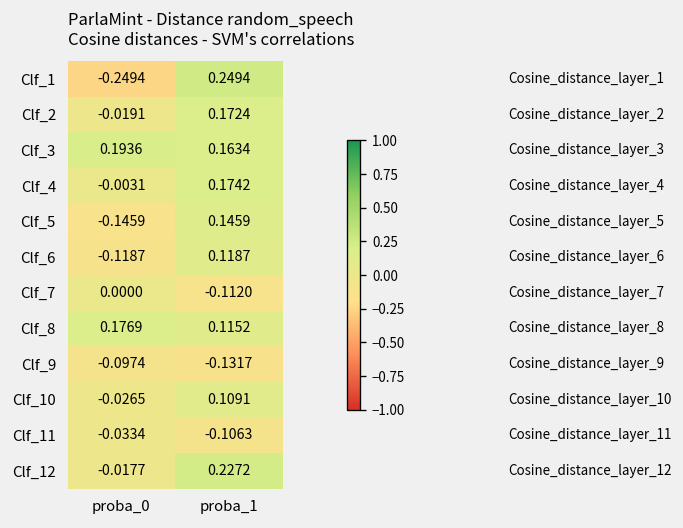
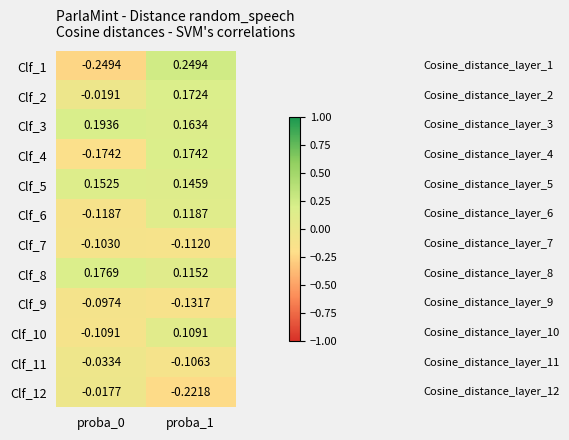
  {
    "Clf_1": {
      "proba_0": -0.2494,
      "proba_1": 0.2494
    },
    "Clf_2": {
      "proba_0": -0.0191,
      "proba_1": 0.1724
    },
    "Clf_3": {
      "proba_0": 0.1936,
      "proba_1": 0.1634
    },
    "Clf_4": {
-     "proba_0": -0.0031,
+     "proba_0": -0.1742,
      "proba_1": 0.1742
    },
    "Clf_5": {
-     "proba_0": -0.1459,
+     "proba_0": 0.1525,
      "proba_1": 0.1459
    },
    "Clf_6": {
      "proba_0": -0.1187,
      "proba_1": 0.1187
    },
    "Clf_7": {
-     "proba_0": 0.0000,
+     "proba_0": -0.1030,
      "proba_1": -0.1120
    },
    "Clf_8": {
      "proba_0": 0.1769,
      "proba_1": 0.1152
    },
    "Clf_9": {
      "proba_0": -0.0974,
      "proba_1": -0.1317
    },
    "Clf_10": {
-     "proba_0": -0.0265,
+     "proba_0": -0.1091,
      "proba_1": 0.1091
    },
    "Clf_11": {
      "proba_0": -0.0334,
      "proba_1": -0.1063
    },
    "Clf_12": {
      "proba_0": -0.0177,
-     "proba_1": 0.2272
+     "proba_1": -0.2218
    }
  }
